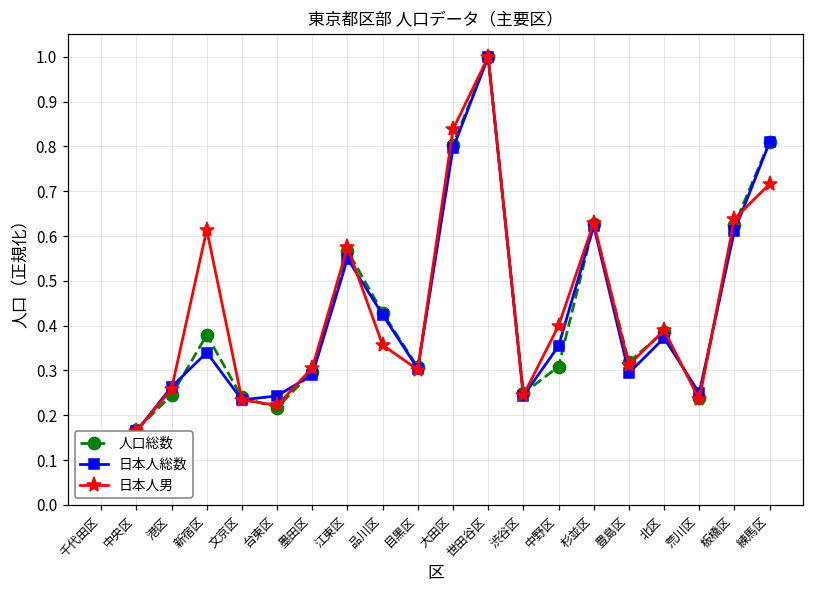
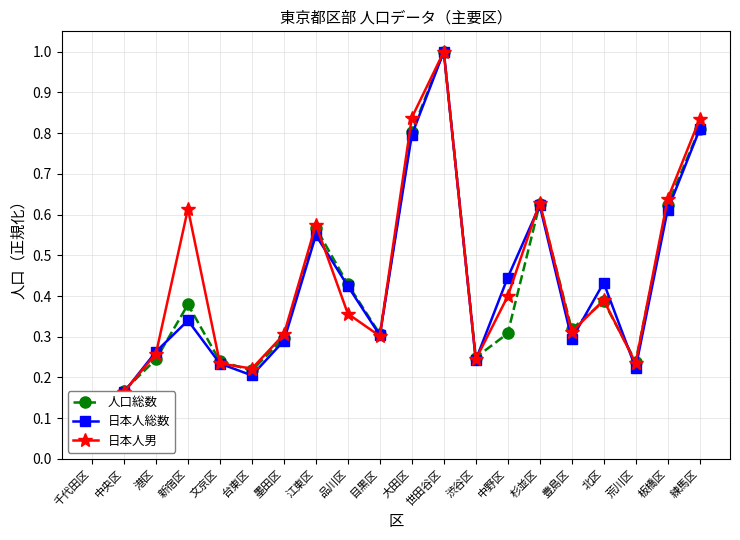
  {
    "人口総数": {
      "港区": 0.24,
      "新宿区": 0.38,
      "墨田区": 0.30,
      "江東区": 0.57,
      "大田区": 0.80,
      "中野区": 0.31,
      "豊島区": 0.32,
      "板橋区": 0.62
    },
    "日本人総数": {
      "新宿区": 0.34,
-     "台東区": 0.24,
+     "台東区": 0.20,
      "墨田区": 0.29,
      "江東区": 0.55,
      "大田区": 0.80,
-     "中野区": 0.35,
+     "中野区": 0.45,
      "豊島区": 0.29,
-     "北区": 0.37,
-     "荒川区": 0.25,
+     "北区": 0.43,
+     "荒川区": 0.22,
      "板橋区": 0.61
    },
    "日本人男": {
      "新宿区": 0.61,
      "墨田区": 0.31,
      "江東区": 0.58,
      "品川区": 0.36,
      "大田区": 0.84,
      "中野区": 0.40,
      "豊島区": 0.31,
      "板橋区": 0.64,
-     "練馬区": 0.72
+     "練馬区": 0.83
    }
  }
